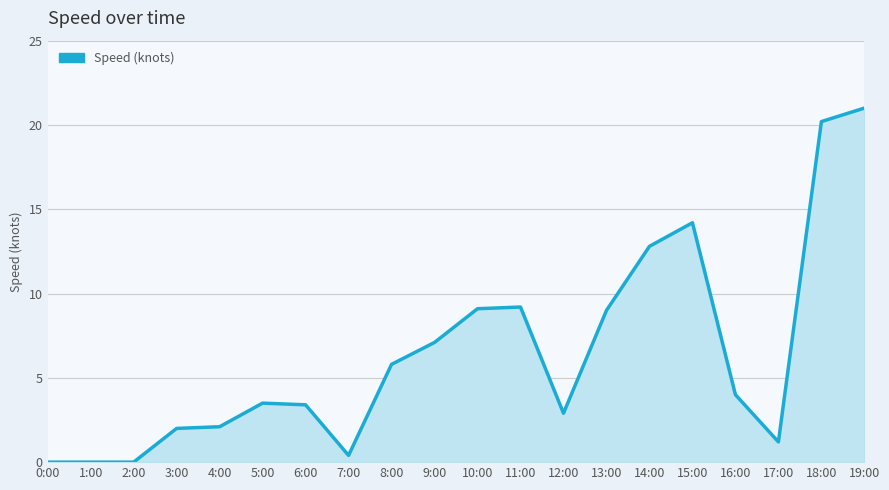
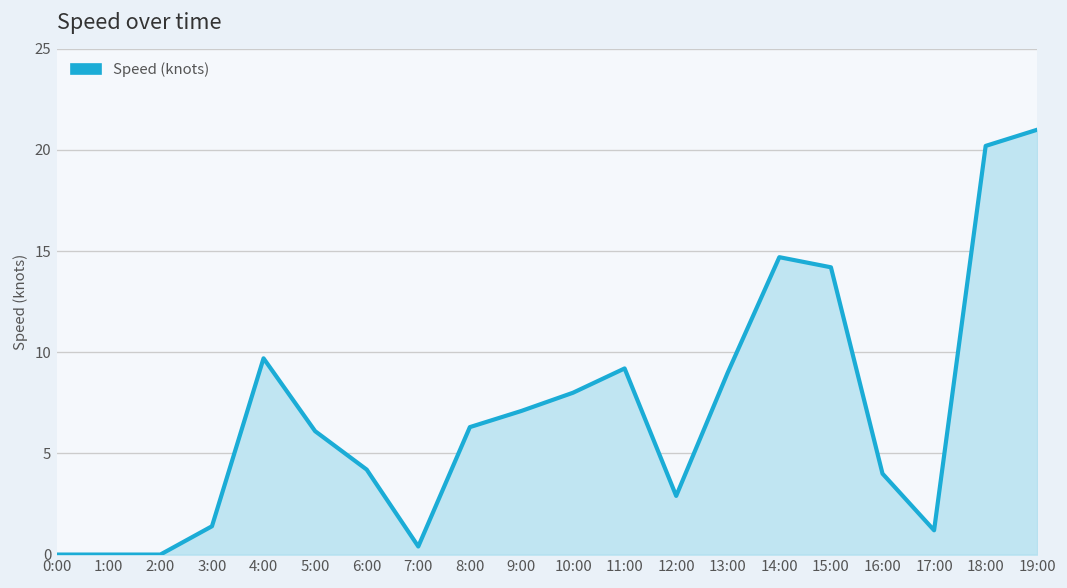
  {
    "0:00": 0.0,
    "1:00": 0.0,
    "2:00": 0.0,
-   "3:00": 2.0,
-   "4:00": 2.1,
-   "5:00": 3.5,
-   "6:00": 3.4,
+   "3:00": 1.4,
+   "4:00": 9.7,
+   "5:00": 6.1,
+   "6:00": 4.2,
    "7:00": 0.4,
-   "8:00": 5.8,
+   "8:00": 6.3,
    "9:00": 7.1,
-   "10:00": 9.1,
+   "10:00": 8.0,
    "11:00": 9.2,
    "12:00": 2.9,
    "13:00": 9.0,
-   "14:00": 12.8,
+   "14:00": 14.7,
    "15:00": 14.2,
    "16:00": 4.0,
    "17:00": 1.2,
    "18:00": 20.2,
    "19:00": 21.0
  }
